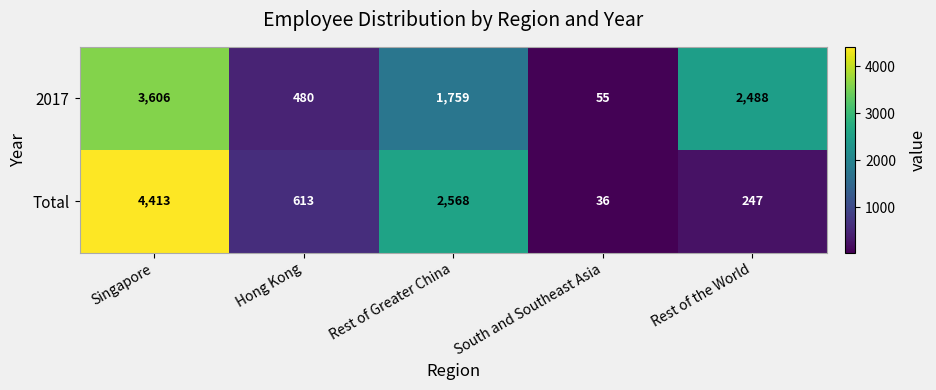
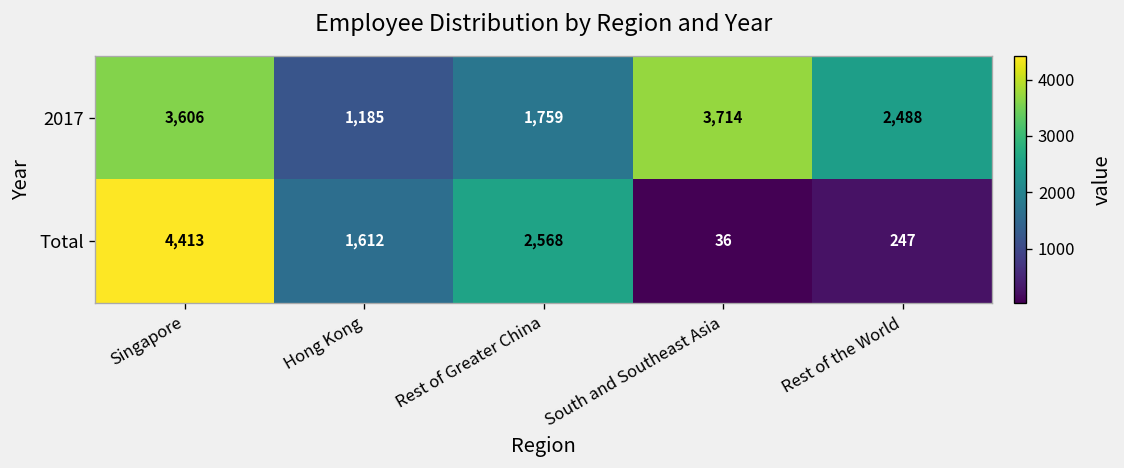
  {
    "2017": {
      "Singapore": "3,606",
-     "Hong Kong": "480",
+     "Hong Kong": "1,185",
      "Rest of Greater China": "1,759",
-     "South and Southeast Asia": "55",
+     "South and Southeast Asia": "3,714",
      "Rest of the World": "2,488"
    },
    "Total": {
      "Singapore": "4,413",
-     "Hong Kong": "613",
+     "Hong Kong": "1,612",
      "Rest of Greater China": "2,568",
      "South and Southeast Asia": "36",
      "Rest of the World": "247"
    }
  }
